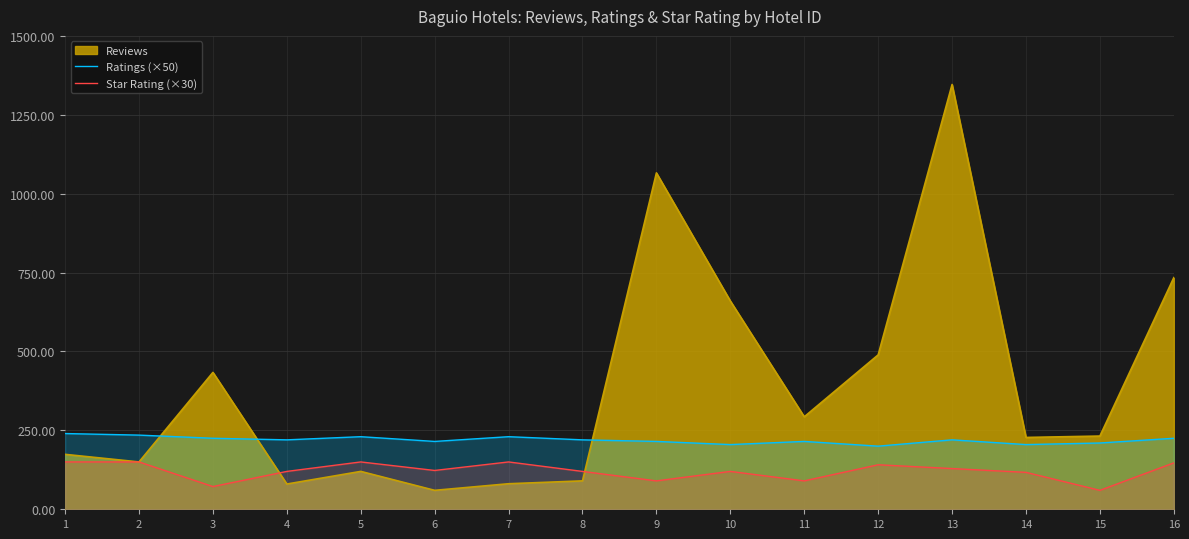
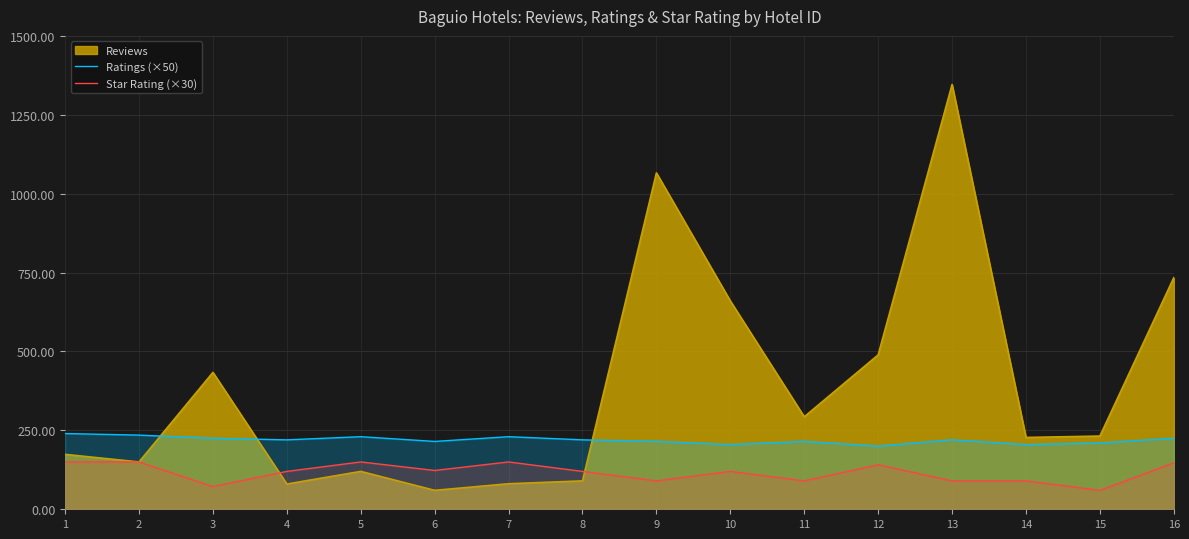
  {
    "Reviews": {
      "1": 170,
      "3": 430,
      "4": 80,
      "5": 120,
      "6": 60,
      "7": 80,
      "8": 90,
      "9": 1070,
      "10": 660,
      "11": 290,
      "12": 490,
      "13": 1350,
      "14": 230,
      "15": 230,
      "16": 730
    },
    "Ratings (×50)": {
      "1": 240,
      "2": 240,
      "3": 230,
      "4": 220,
      "5": 230,
      "6": 220,
      "7": 230,
      "8": 220,
      "9": 220,
      "10": 200,
      "11": 220,
      "12": 200,
      "13": 220,
      "14": 200,
      "15": 210,
      "16": 230
    },
    "Star Rating (×30)": {
      "1": 150,
      "3": 70,
      "4": 120,
      "5": 150,
      "6": 120,
      "7": 150,
      "8": 120,
      "9": 90,
      "10": 120,
      "11": 90,
      "12": 140,
-     "13": 130,
-     "14": 120,
+     "13": 90,
+     "14": 90,
      "15": 60,
      "16": 150
    }
  }
